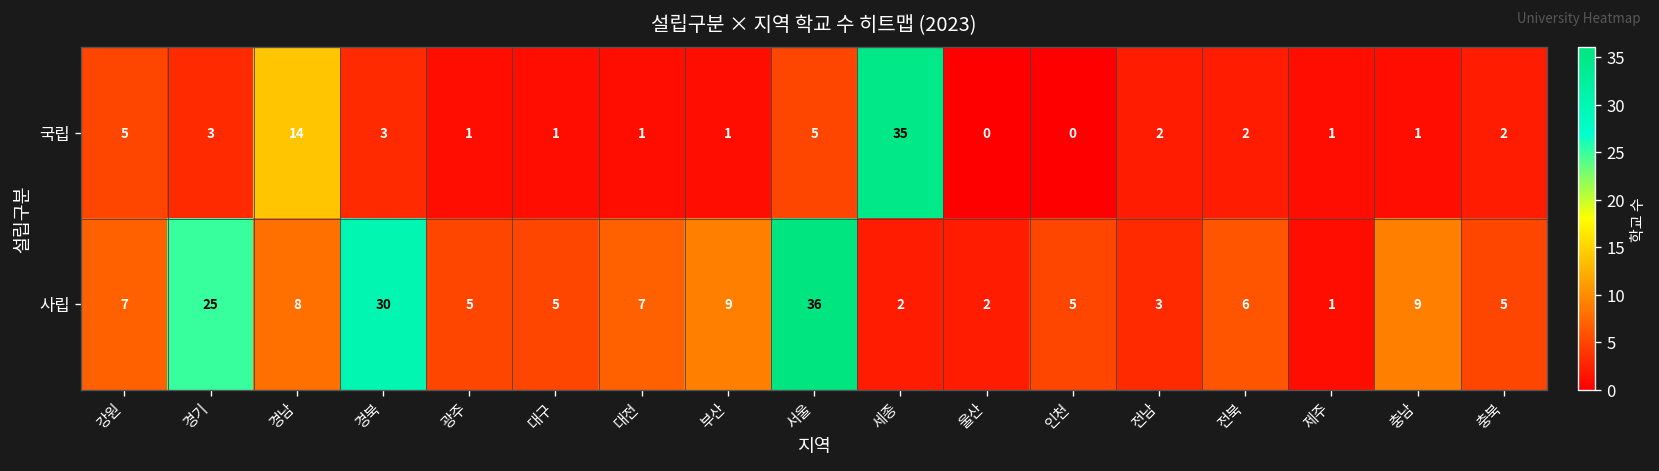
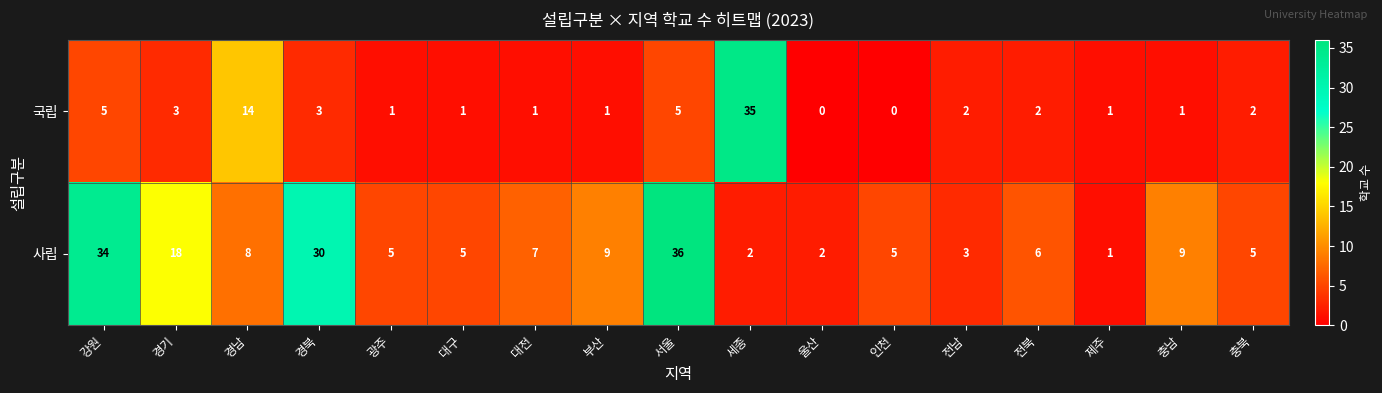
  {
    "국립": {
      "강원": 5,
      "경기": 3,
      "경남": 14,
      "경북": 3,
      "광주": 1,
      "대구": 1,
      "대전": 1,
      "부산": 1,
      "서울": 5,
      "세종": 35,
      "울산": 0,
      "인천": 0,
      "전남": 2,
      "전북": 2,
      "제주": 1,
      "충남": 1,
      "충북": 2
    },
    "사립": {
-     "강원": 7,
-     "경기": 25,
+     "강원": 34,
+     "경기": 18,
      "경남": 8,
      "경북": 30,
      "광주": 5,
      "대구": 5,
      "대전": 7,
      "부산": 9,
      "서울": 36,
      "세종": 2,
      "울산": 2,
      "인천": 5,
      "전남": 3,
      "전북": 6,
      "제주": 1,
      "충남": 9,
      "충북": 5
    }
  }
